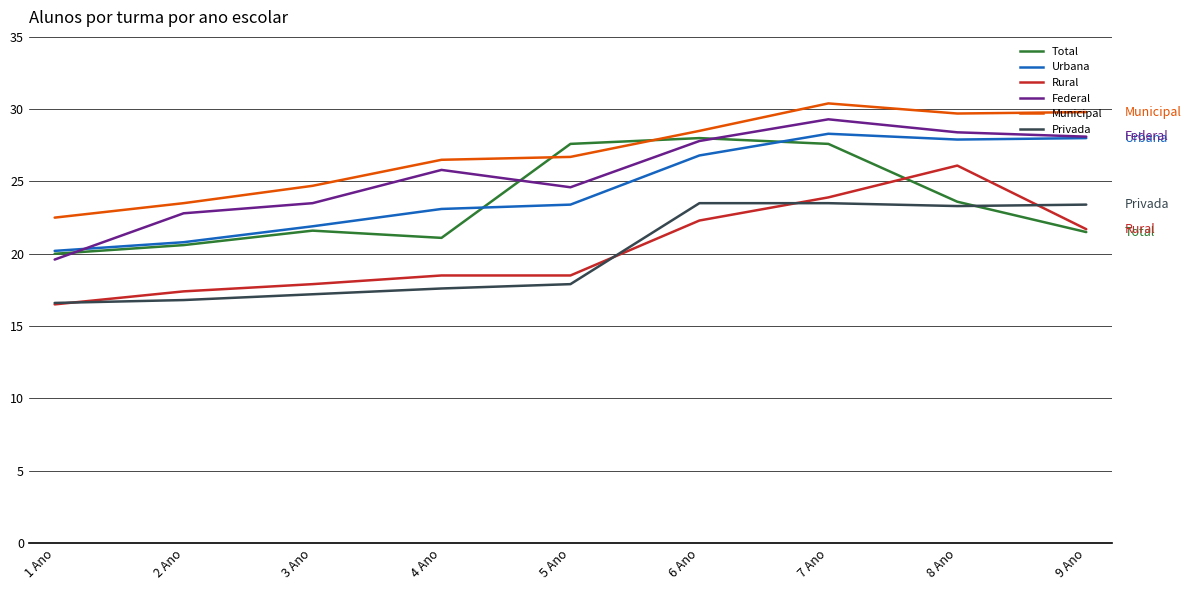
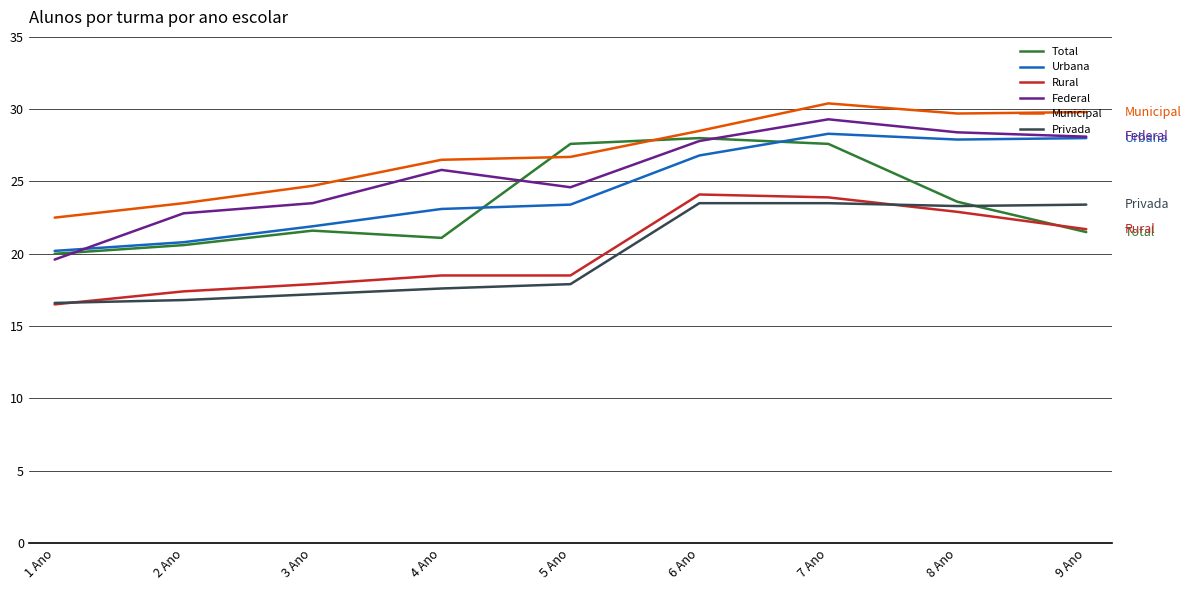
  {
    "Total": {
      "1 Ano": 20.0,
      "2 Ano": 20.6,
      "3 Ano": 21.6,
      "4 Ano": 21.1,
      "5 Ano": 27.6,
      "6 Ano": 28.0,
      "7 Ano": 27.6,
      "8 Ano": 23.6,
      "9 Ano": 21.5
    },
    "Urbana": {
      "1 Ano": 20.2,
      "2 Ano": 20.8,
      "3 Ano": 21.9,
      "4 Ano": 23.1,
      "5 Ano": 23.4,
      "6 Ano": 26.8,
      "7 Ano": 28.3,
      "8 Ano": 27.9
    },
    "Rural": {
      "2 Ano": 17.4,
      "3 Ano": 17.9,
      "4 Ano": 18.5,
      "5 Ano": 18.5,
-     "6 Ano": 22.3,
+     "6 Ano": 24.1,
      "7 Ano": 23.9,
-     "8 Ano": 26.1,
+     "8 Ano": 22.9,
      "9 Ano": 21.7
    },
    "Federal": {
      "1 Ano": 19.6,
      "2 Ano": 22.8,
      "3 Ano": 23.5,
      "4 Ano": 25.8,
      "5 Ano": 24.6,
      "6 Ano": 27.8,
      "7 Ano": 29.3,
      "8 Ano": 28.4
    },
    "Municipal": {
      "1 Ano": 22.5,
      "2 Ano": 23.5,
      "3 Ano": 24.7,
      "4 Ano": 26.5,
      "5 Ano": 26.7,
      "6 Ano": 28.5,
      "7 Ano": 30.4,
      "8 Ano": 29.7,
      "9 Ano": 29.8
    },
    "Privada": {
      "2 Ano": 16.8,
      "3 Ano": 17.2,
      "4 Ano": 17.6,
      "5 Ano": 17.9,
      "6 Ano": 23.5,
      "7 Ano": 23.5,
      "8 Ano": 23.3,
      "9 Ano": 23.4
    }
  }
